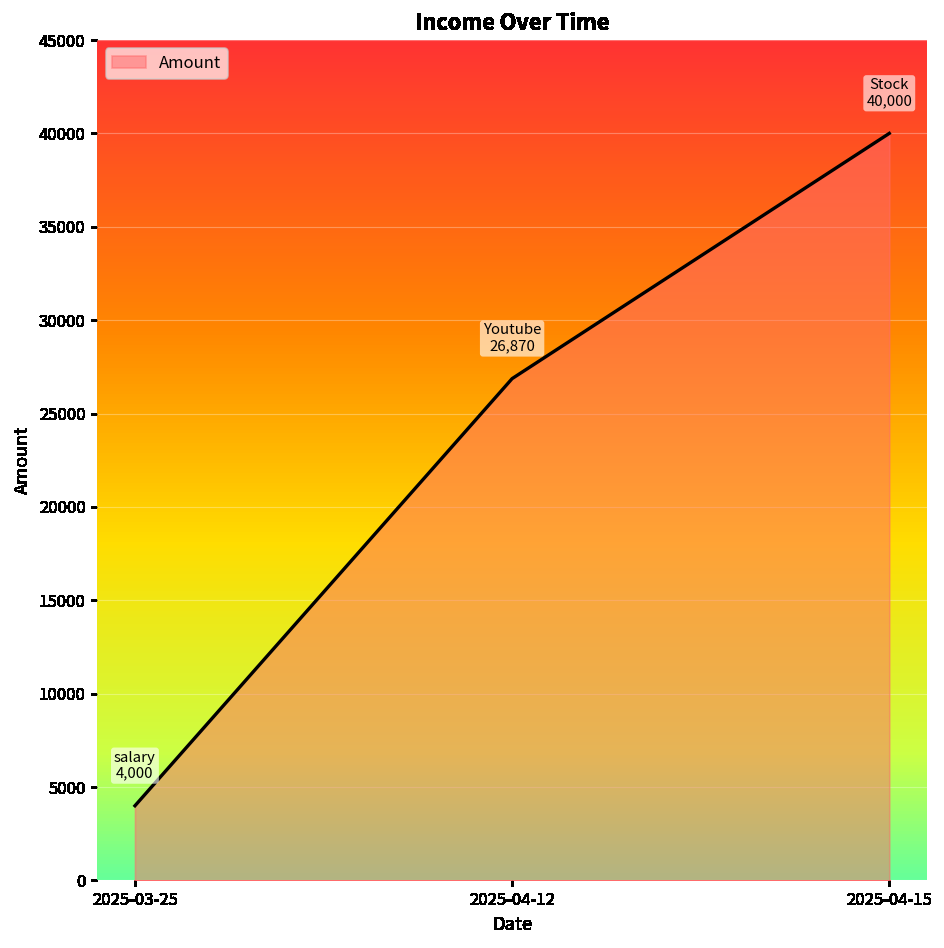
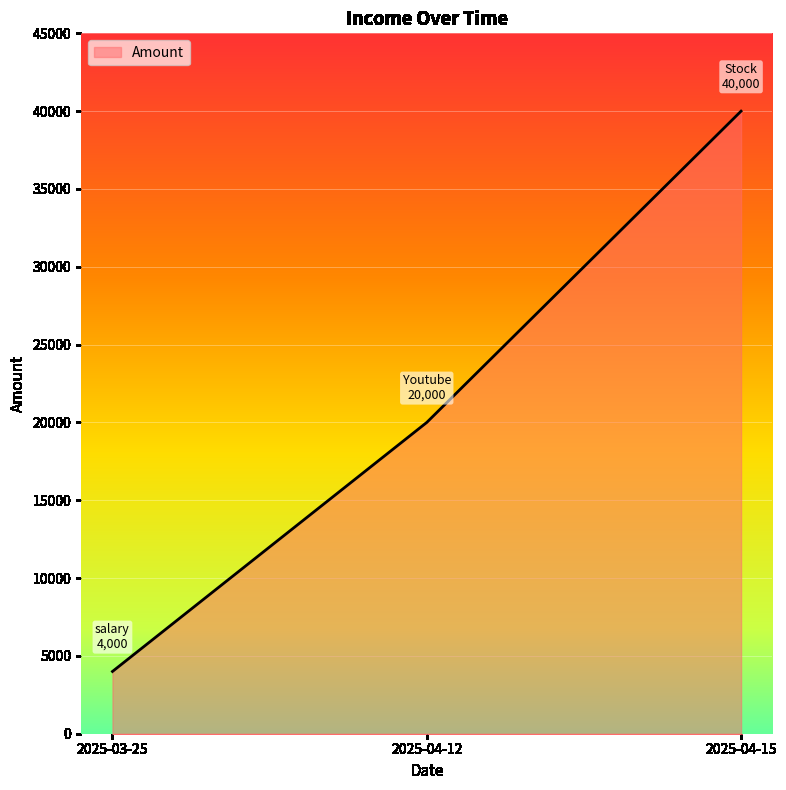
  {
-   "2025-04-12": "26,870"
+   "2025-04-12": "20,000"
  }
